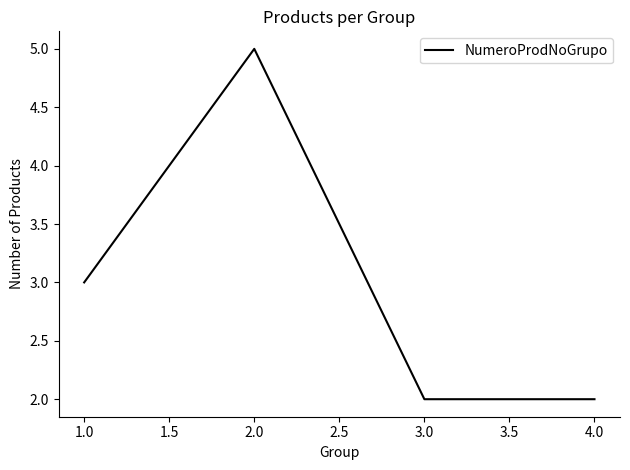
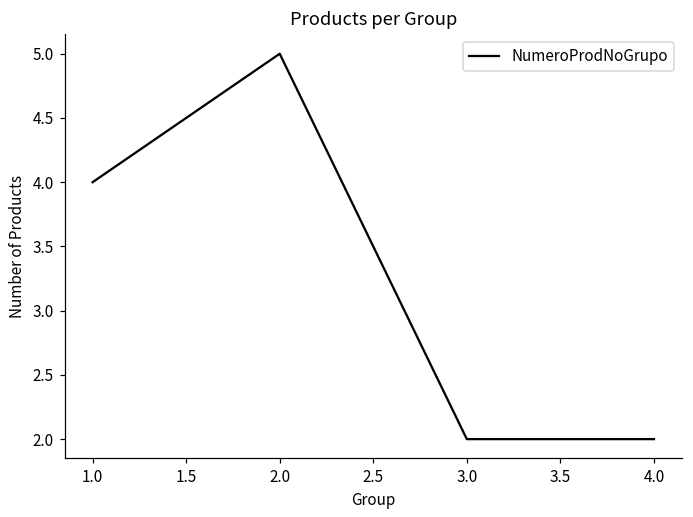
  {
-   "1.0": 3,
+   "1.0": 4,
    "2.0": 5,
    "3.0": 2,
    "4.0": 2
  }
